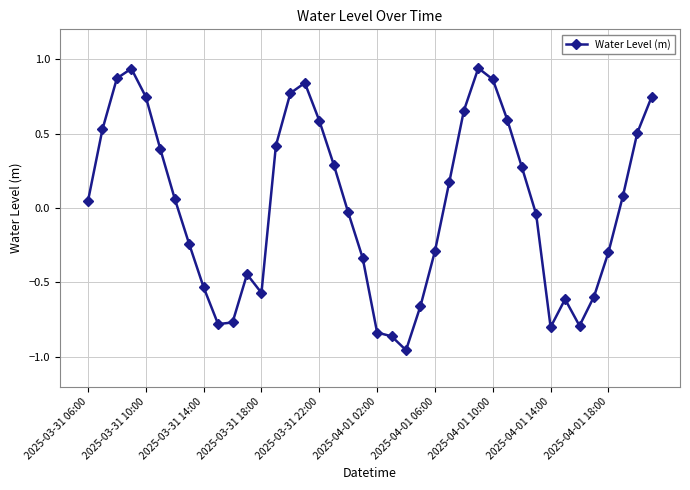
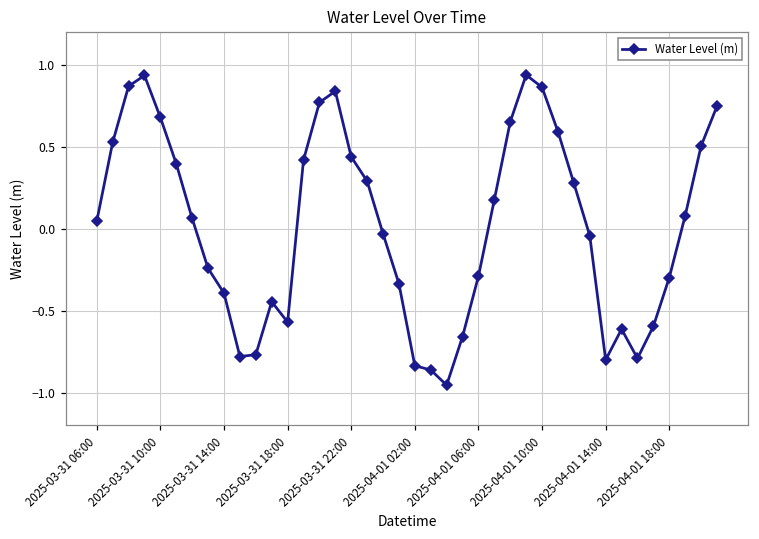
  {
    "2025-03-31 06:00": 0.05,
-   "2025-03-31 10:00": 0.75,
-   "2025-03-31 14:00": -0.53,
+   "2025-03-31 10:00": 0.68,
+   "2025-03-31 14:00": -0.39,
    "2025-03-31 18:00": -0.57,
-   "2025-03-31 22:00": 0.59,
+   "2025-03-31 22:00": 0.44,
    "2025-04-01 02:00": -0.84,
    "2025-04-01 06:00": -0.29,
    "2025-04-01 10:00": 0.86,
    "2025-04-01 14:00": -0.80,
    "2025-04-01 18:00": -0.30
  }
